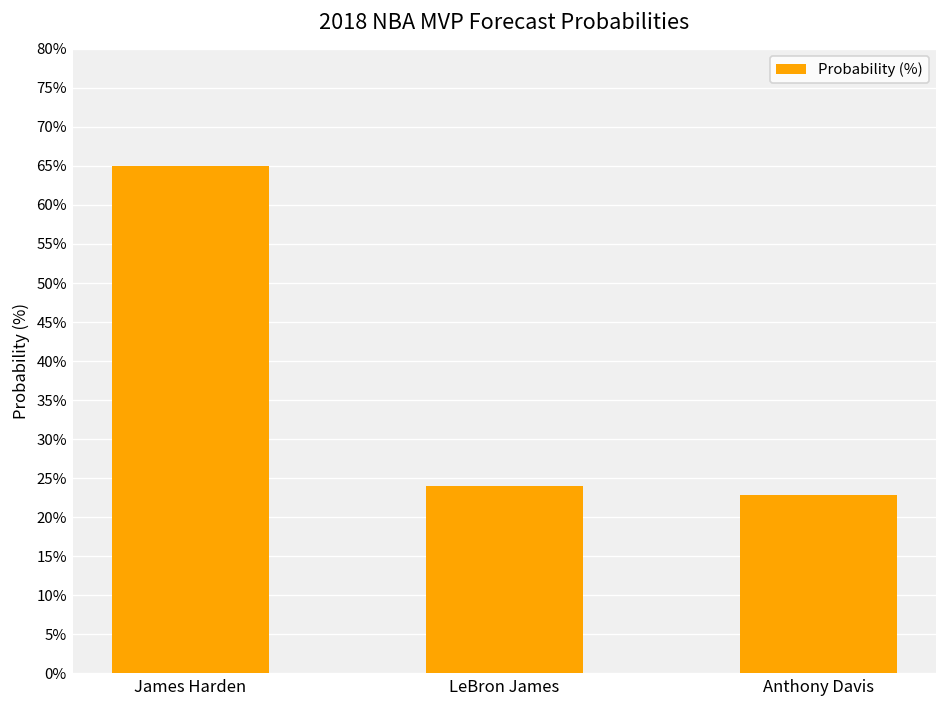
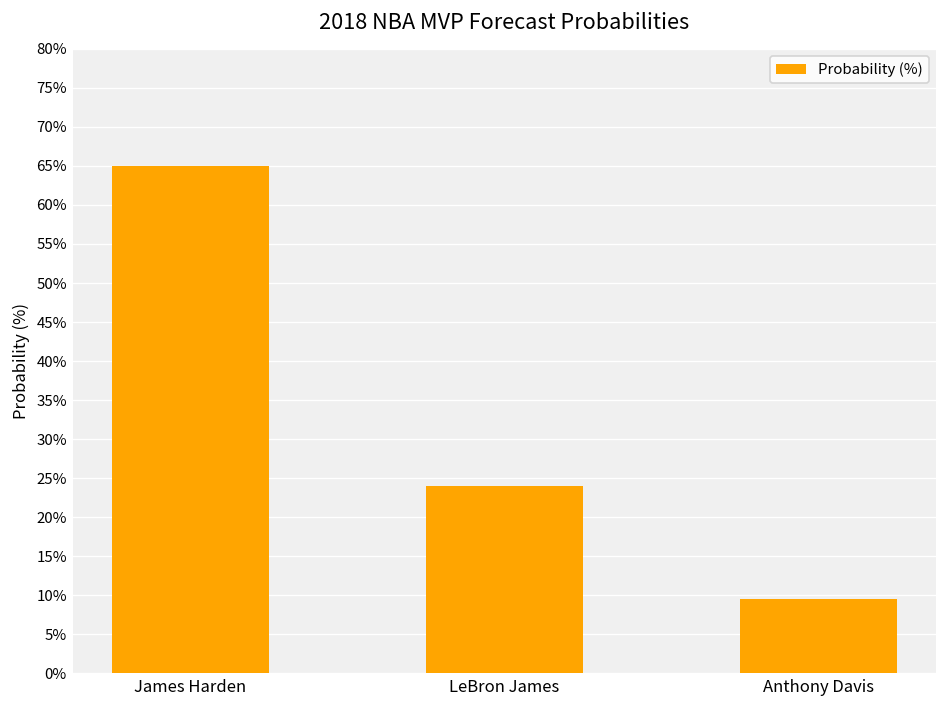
  {
    "James Harden": "65%",
    "LeBron James": "24%",
-   "Anthony Davis": "23%"
+   "Anthony Davis": "10%"
  }
